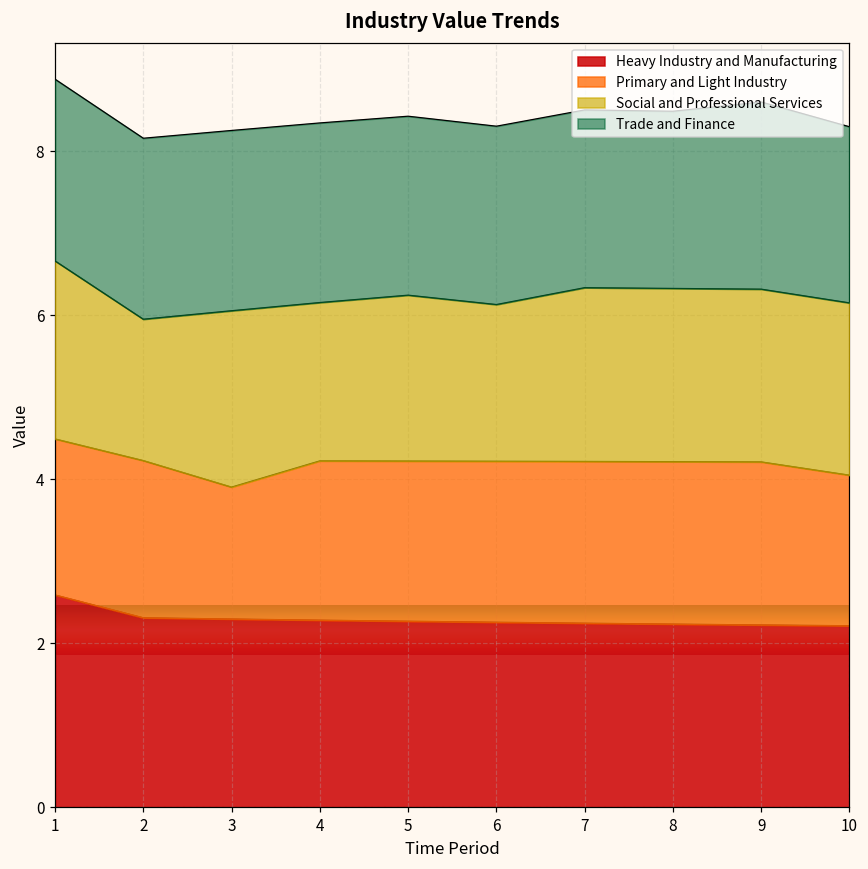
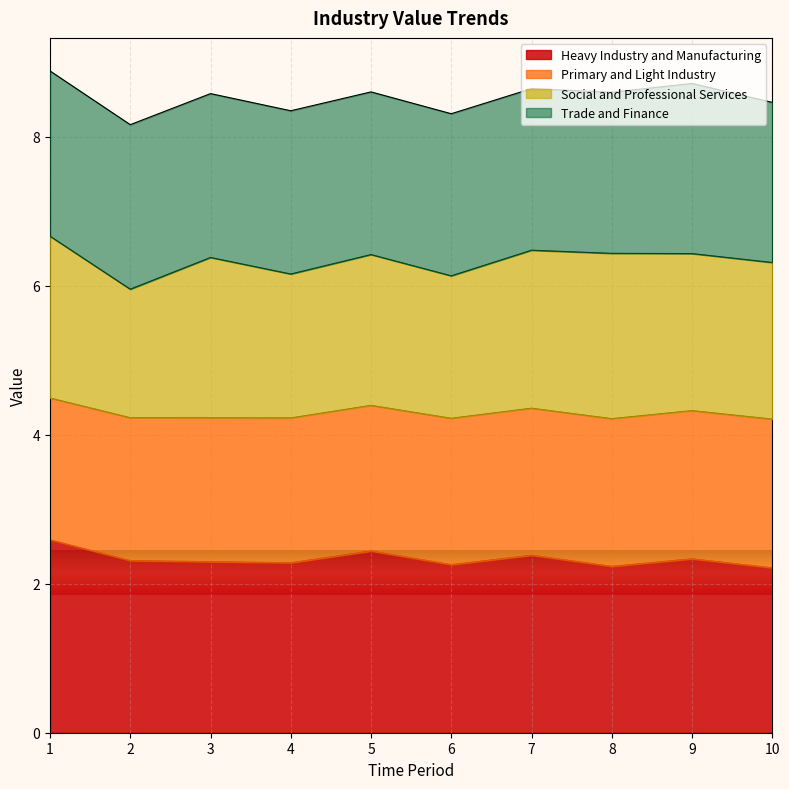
  {
    "Heavy Industry and Manufacturing": {
      "1": 2.6,
      "2": 2.3,
      "3": 2.3,
      "4": 2.3,
-     "5": 2.3,
+     "5": 2.4,
      "6": 2.3,
-     "7": 2.2,
+     "7": 2.4,
      "8": 2.2,
-     "9": 2.2,
+     "9": 2.3,
      "10": 2.2
    },
    "Primary and Light Industry": {
      "1": 1.9,
      "2": 1.9,
-     "3": 1.6,
+     "3": 1.9,
      "4": 1.9,
      "5": 2.0,
      "6": 2.0,
      "7": 2.0,
      "8": 2.0,
      "9": 2.0,
-     "10": 1.8
+     "10": 2.0
    },
    "Social and Professional Services": {
      "1": 2.2,
      "2": 1.7,
      "3": 2.2,
      "4": 1.9,
      "5": 2.0,
      "6": 1.9,
      "7": 2.1,
-     "8": 2.1,
+     "8": 2.2,
      "9": 2.1,
      "10": 2.1
    },
    "Trade and Finance": {
      "1": 2.2,
      "2": 2.2,
      "3": 2.2,
      "4": 2.2,
      "5": 2.2,
      "6": 2.2,
      "10": 2.1
    }
  }
